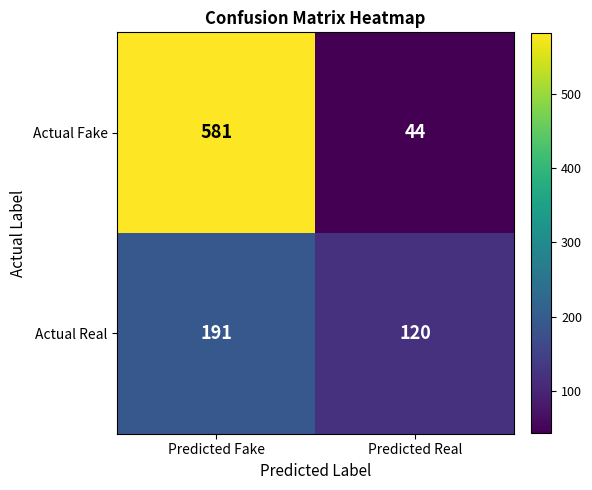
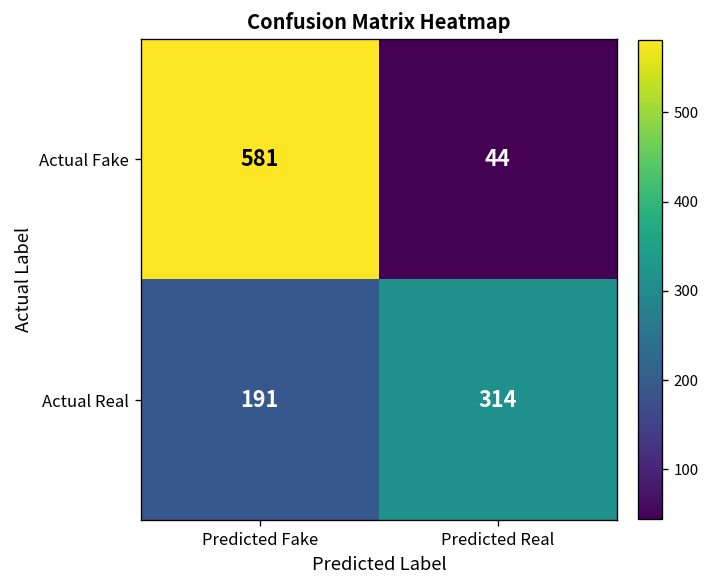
  {
    "Actual Fake": {
      "Predicted Fake": 581,
      "Predicted Real": 44
    },
    "Actual Real": {
      "Predicted Fake": 191,
-     "Predicted Real": 120
+     "Predicted Real": 314
    }
  }
